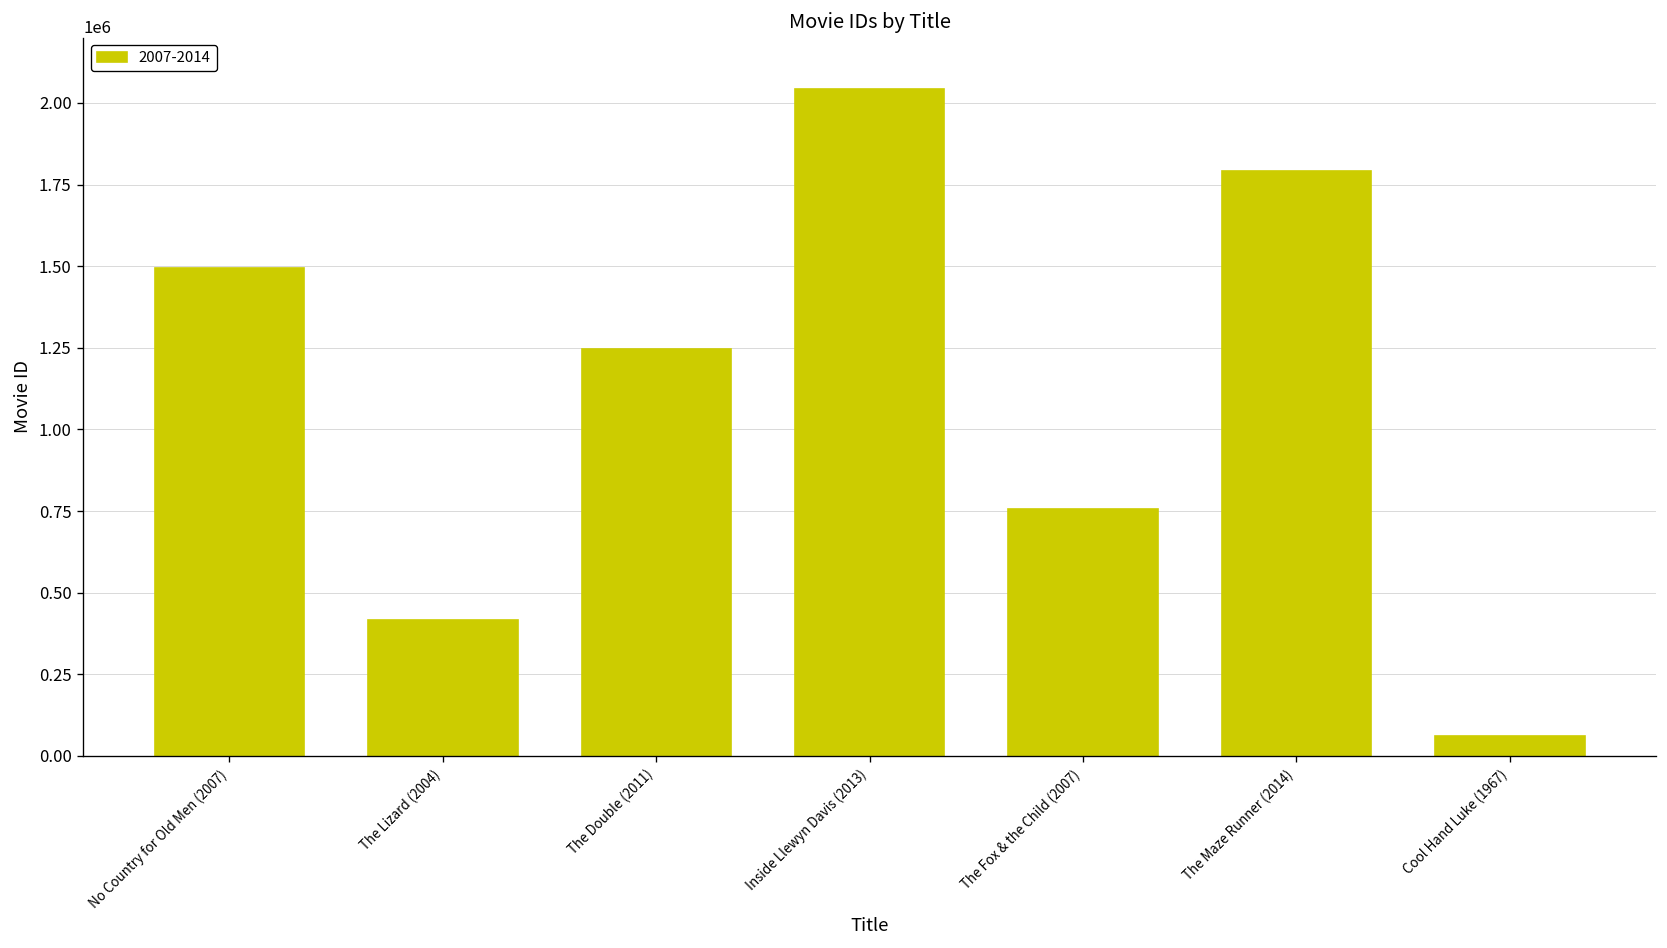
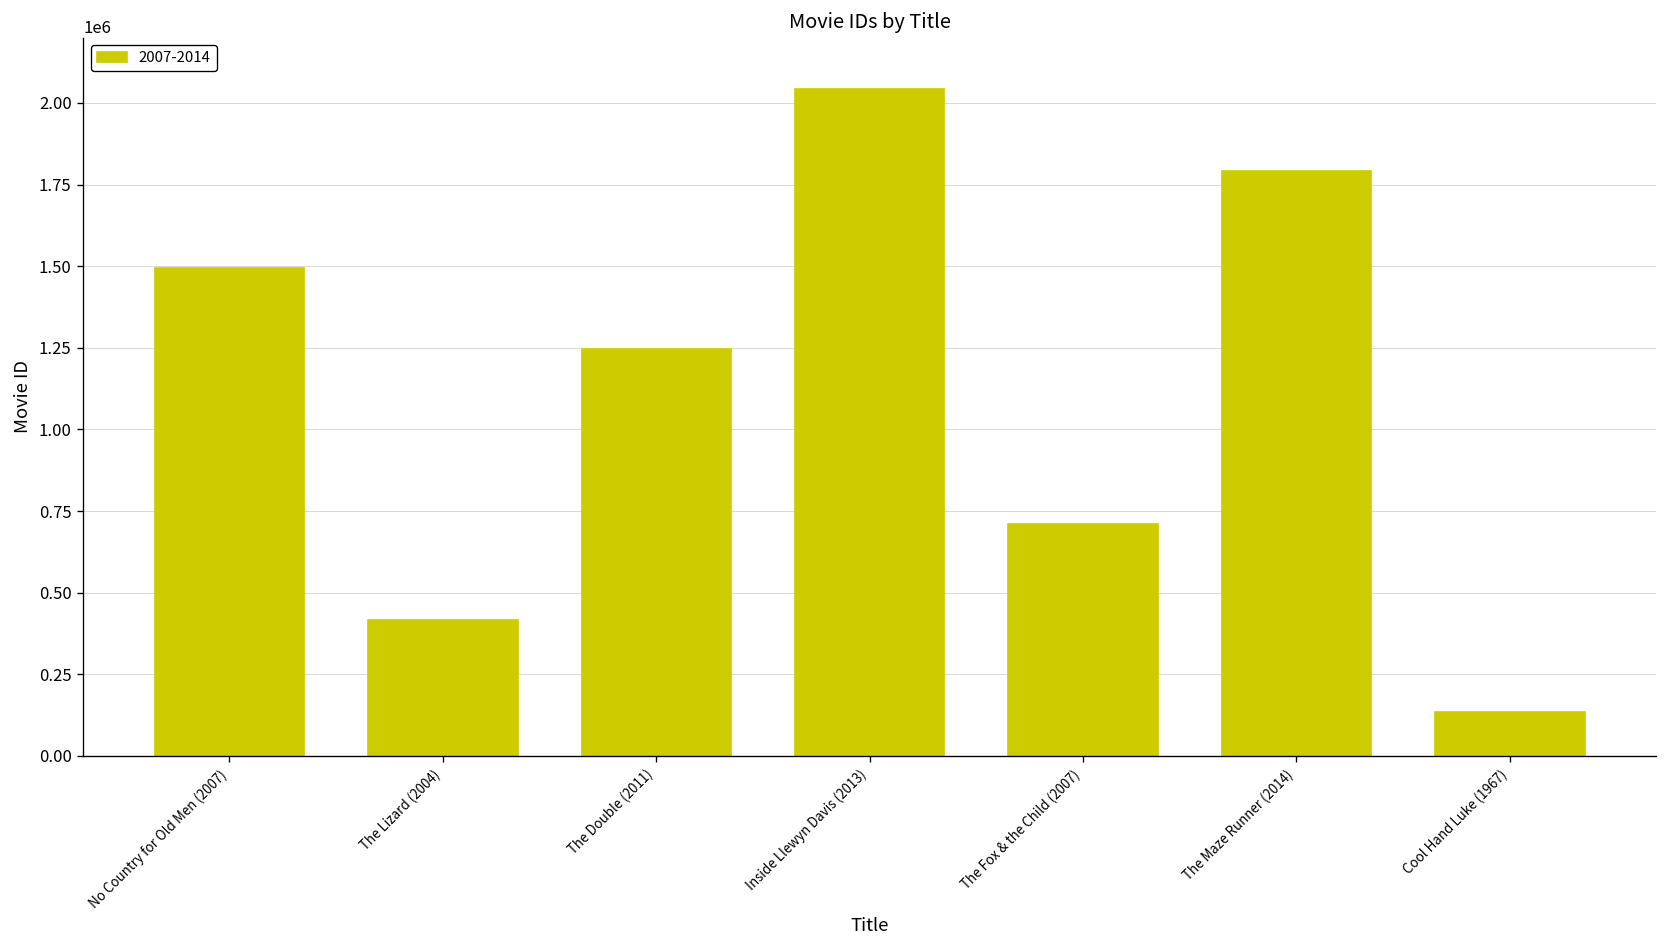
  {
    "No Country for Old Men (2007)": 1490000,
    "The Lizard (2004)": 420000,
    "The Double (2011)": 1250000,
    "Inside Llewyn Davis (2013)": 2040000,
-   "The Fox & the Child (2007)": 760000,
+   "The Fox & the Child (2007)": 710000,
    "The Maze Runner (2014)": 1790000,
-   "Cool Hand Luke (1967)": 60000
+   "Cool Hand Luke (1967)": 140000
  }
